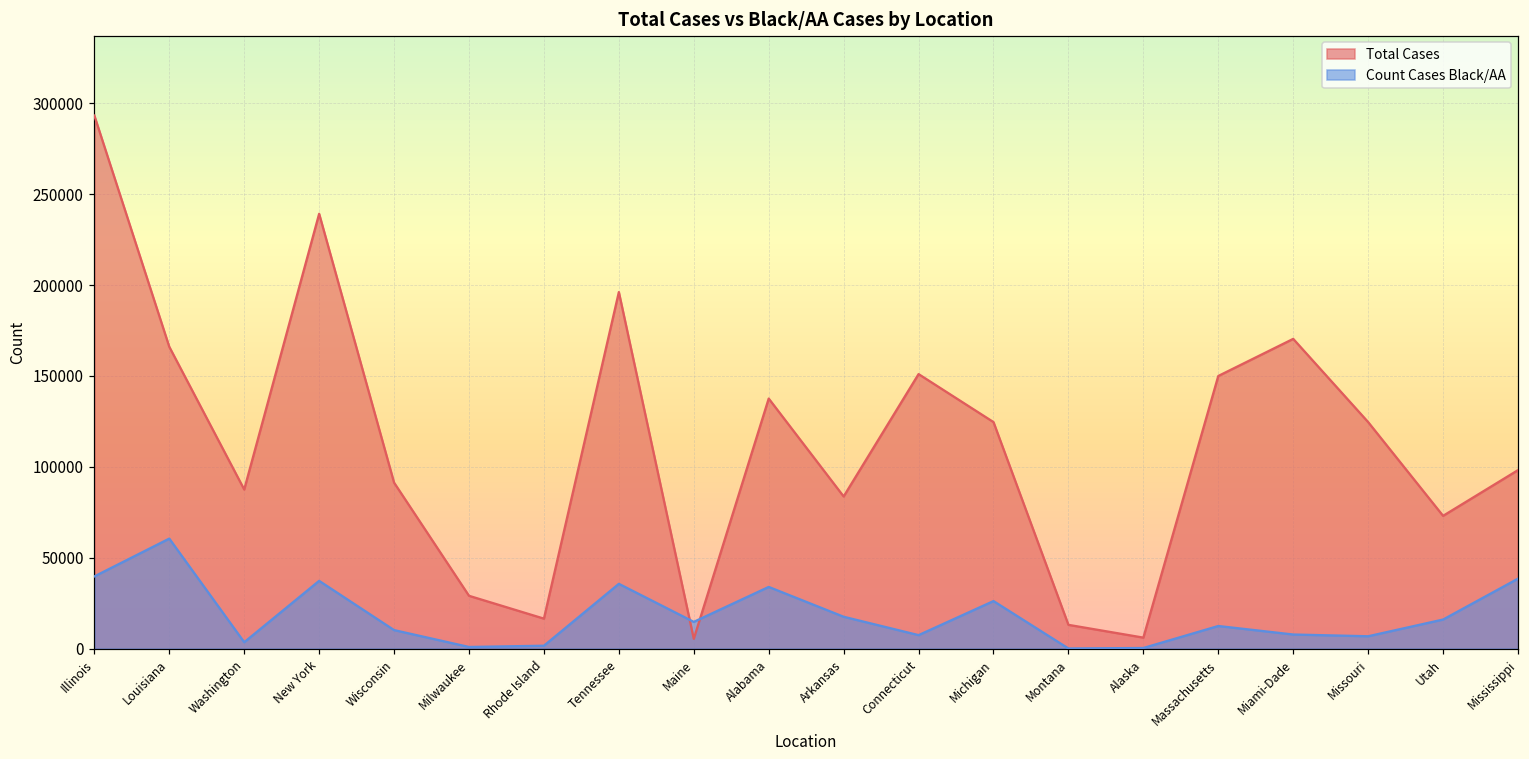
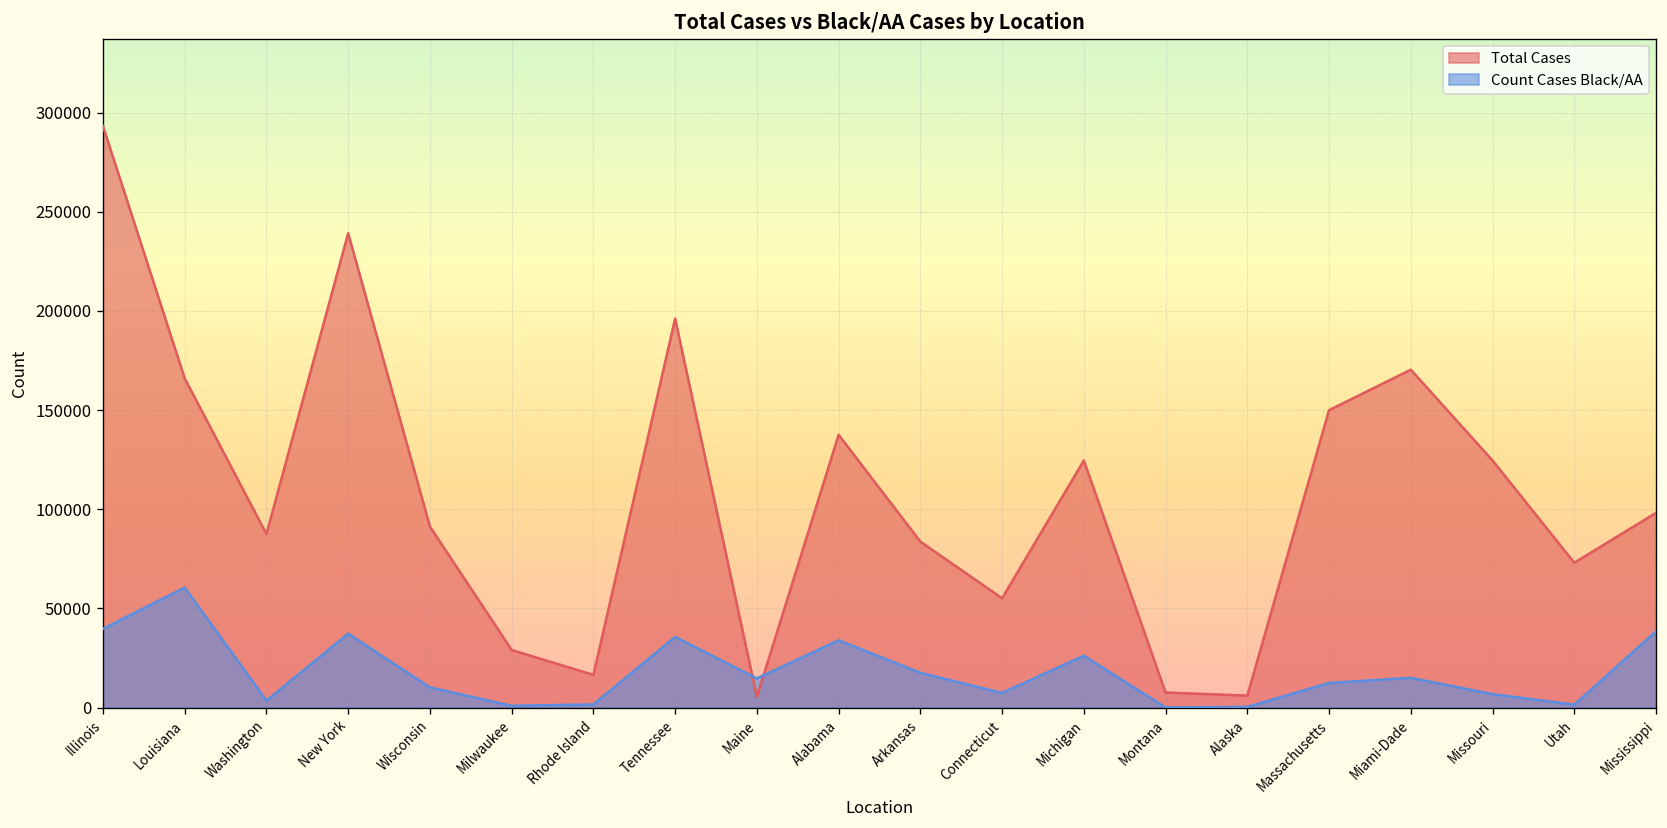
  {
    "Total Cases": {
      "Illinois": 293000,
      "Louisiana": 166000,
      "Washington": 88000,
      "New York": 239000,
      "Wisconsin": 91000,
      "Milwaukee": 29000,
      "Rhode Island": 16000,
      "Tennessee": 196000,
      "Maine": 5000,
      "Alabama": 138000,
      "Arkansas": 84000,
-     "Connecticut": 151000,
+     "Connecticut": 55000,
      "Michigan": 125000,
-     "Montana": 13000,
+     "Montana": 8000,
      "Alaska": 6000,
      "Massachusetts": 150000,
      "Miami-Dade": 170000,
      "Missouri": 125000,
      "Utah": 73000,
      "Mississippi": 98000
    },
    "Count Cases Black/AA": {
      "Illinois": 40000,
      "Louisiana": 61000,
      "Washington": 4000,
      "New York": 37000,
      "Wisconsin": 10000,
      "Milwaukee": 1000,
      "Rhode Island": 2000,
      "Tennessee": 36000,
      "Maine": 15000,
      "Alabama": 34000,
      "Arkansas": 18000,
      "Connecticut": 7000,
      "Michigan": 26000,
      "Montana": 0,
      "Alaska": 0,
      "Massachusetts": 12000,
-     "Miami-Dade": 8000,
+     "Miami-Dade": 15000,
      "Missouri": 7000,
-     "Utah": 16000,
+     "Utah": 1000,
      "Mississippi": 38000
    }
  }
